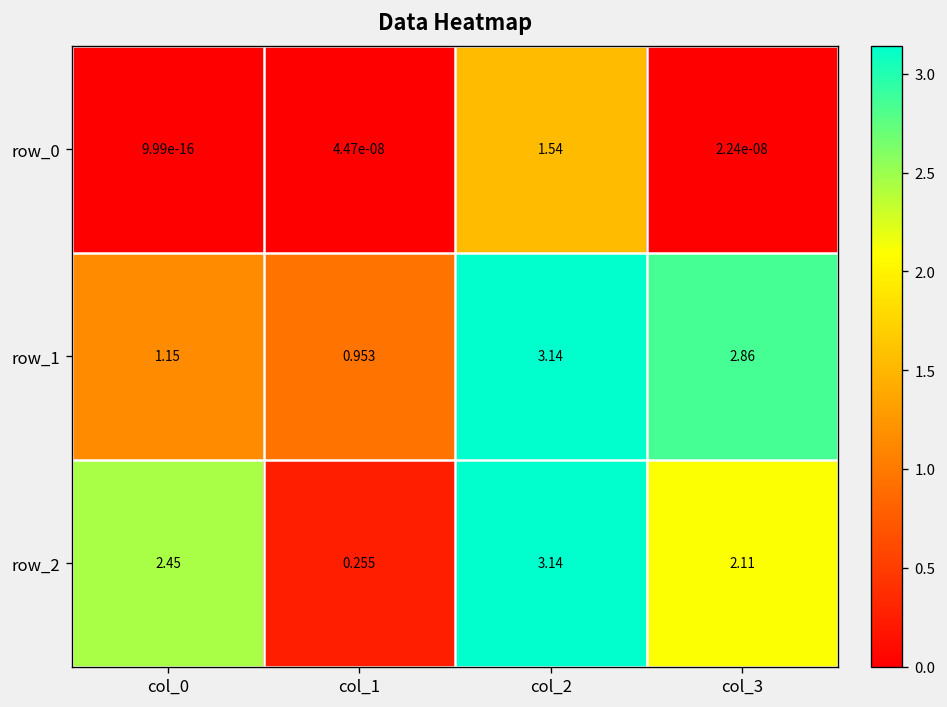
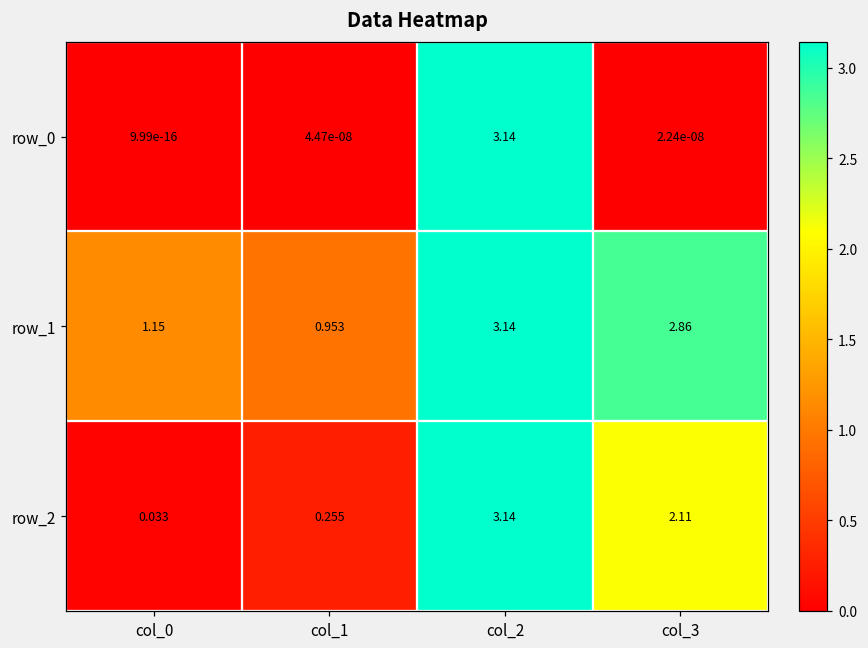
  {
    "row_0": {
      "col_0": "9.99e-16",
      "col_1": "4.47e-08",
-     "col_2": "1.54",
+     "col_2": "3.14",
      "col_3": "2.24e-08"
    },
    "row_1": {
      "col_0": "1.15",
      "col_1": "0.953",
      "col_2": "3.14",
      "col_3": "2.86"
    },
    "row_2": {
-     "col_0": "2.45",
+     "col_0": "0.033",
      "col_1": "0.255",
      "col_2": "3.14",
      "col_3": "2.11"
    }
  }
